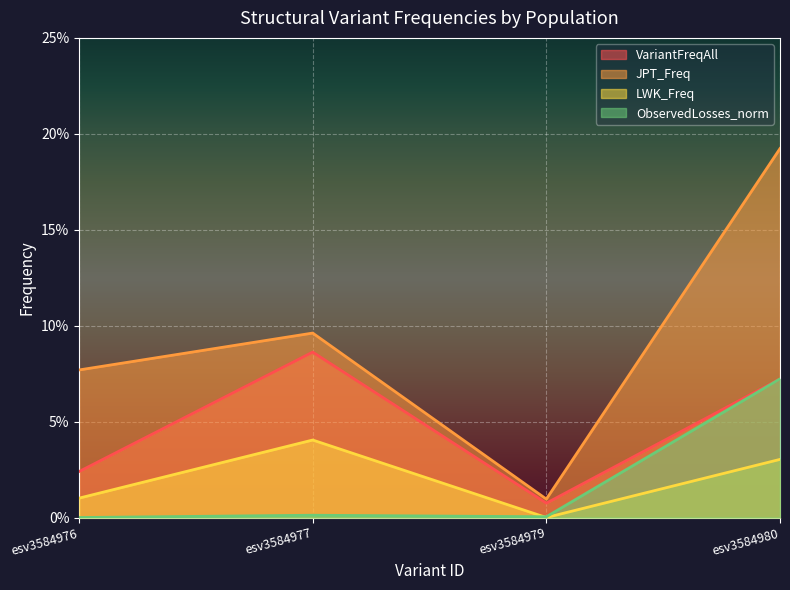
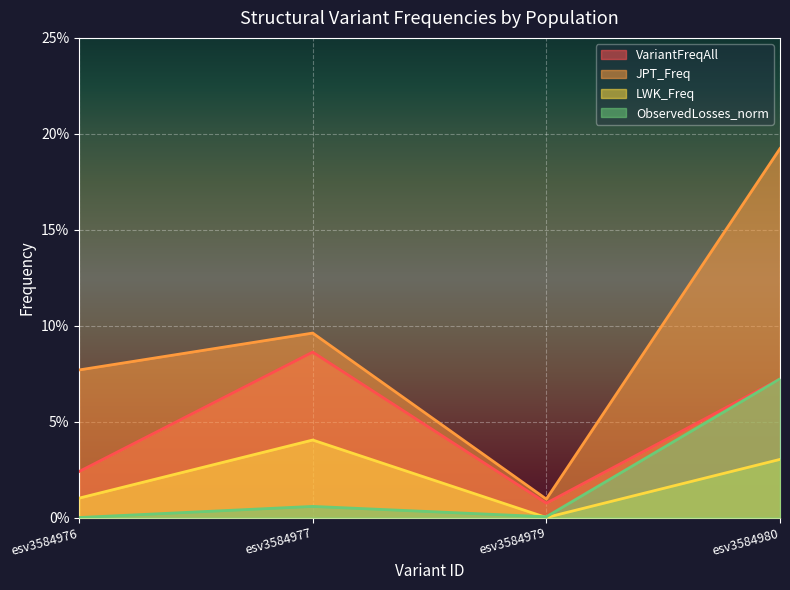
  {
    "VariantFreqAll": {
      "esv3584976": "2.4%",
      "esv3584977": "8.6%",
      "esv3584979": "0.8%"
    },
    "ObservedLosses_norm": {
      "esv3584976": "0.0%",
-     "esv3584977": "0.1%"
+     "esv3584977": "0.6%"
    }
  }
